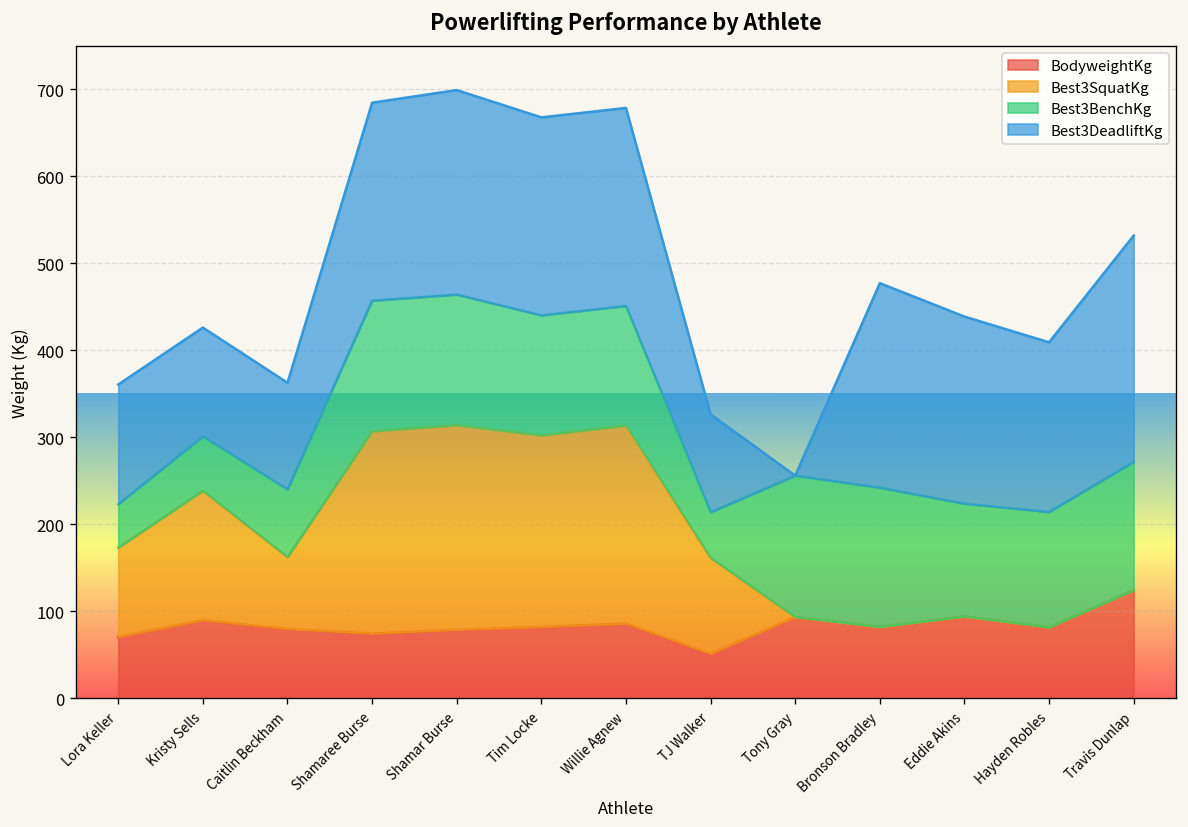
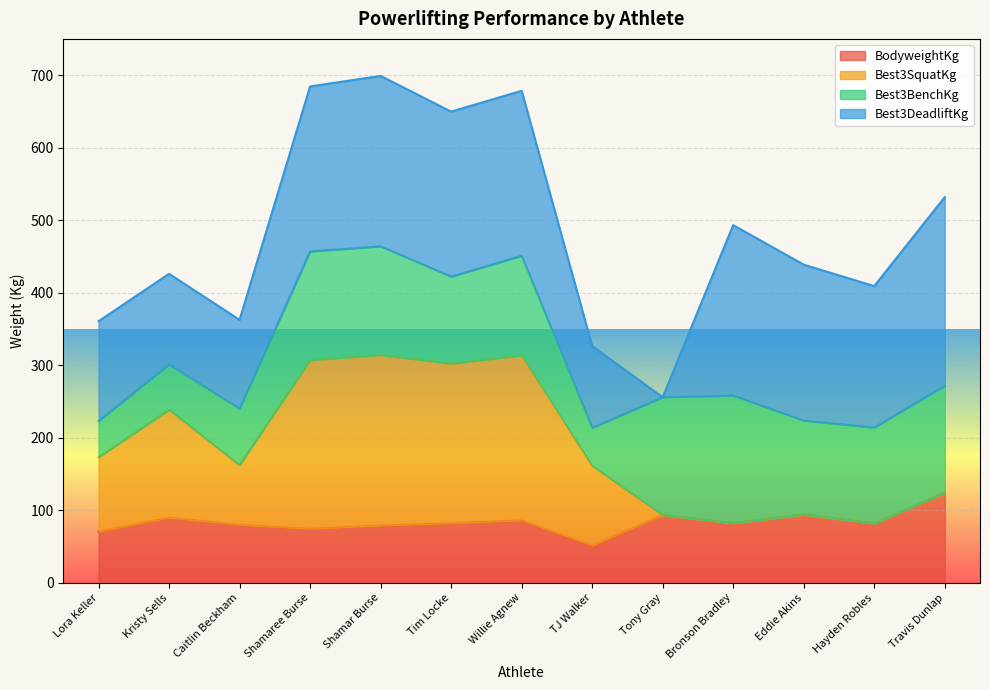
  {
    "BodyweightKg": {
      "Lora Keller": 70,
      "Kristy Sells": 90,
      "Caitlin Beckham": 80,
      "Shamaree Burse": 70,
      "Shamar Burse": 80,
      "Tim Locke": 80,
      "Willie Agnew": 90,
      "TJ Walker": 50
    },
    "Best3SquatKg": {
      "Lora Keller": 100,
      "Kristy Sells": 150,
      "Caitlin Beckham": 80,
      "Shamaree Burse": 230,
      "Shamar Burse": 240,
      "Tim Locke": 220,
      "Willie Agnew": 230,
      "TJ Walker": 110
    },
    "Best3BenchKg": {
      "Lora Keller": 50,
      "Kristy Sells": 60,
      "Caitlin Beckham": 80,
      "Shamaree Burse": 150,
      "Shamar Burse": 150,
-     "Tim Locke": 140,
+     "Tim Locke": 120,
      "Willie Agnew": 140,
      "TJ Walker": 50,
-     "Bronson Bradley": 160,
+     "Bronson Bradley": 180,
      "Eddie Akins": 130,
      "Hayden Robles": 130,
      "Travis Dunlap": 150
    },
    "Best3DeadliftKg": {
      "Lora Keller": 140,
      "Kristy Sells": 130,
      "Caitlin Beckham": 120,
      "Shamaree Burse": 230,
      "Shamar Burse": 240,
      "Tim Locke": 230,
      "Willie Agnew": 230,
      "TJ Walker": 110,
      "Bronson Bradley": 240,
      "Eddie Akins": 220,
      "Hayden Robles": 190,
      "Travis Dunlap": 260
    }
  }
